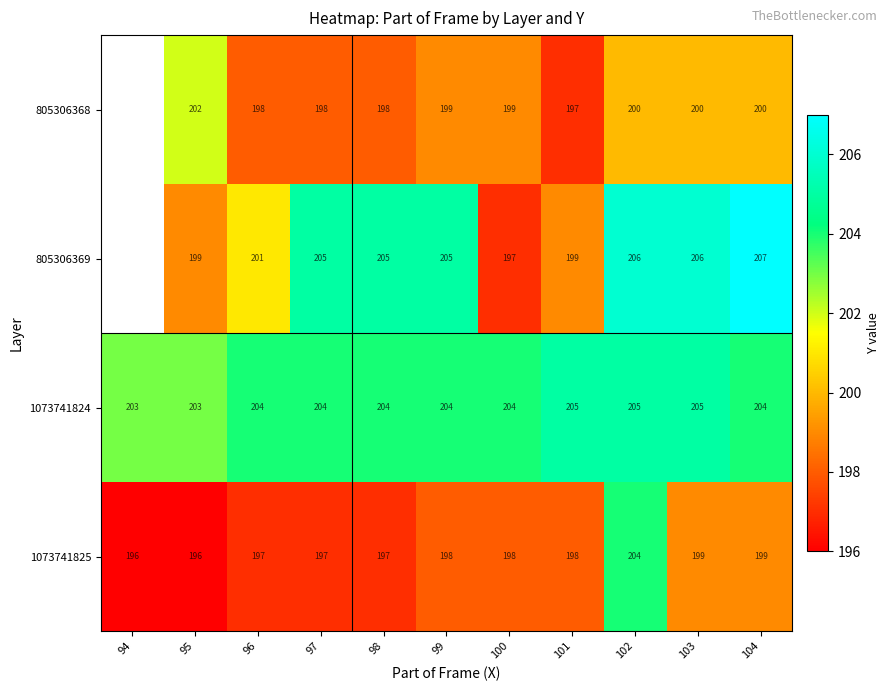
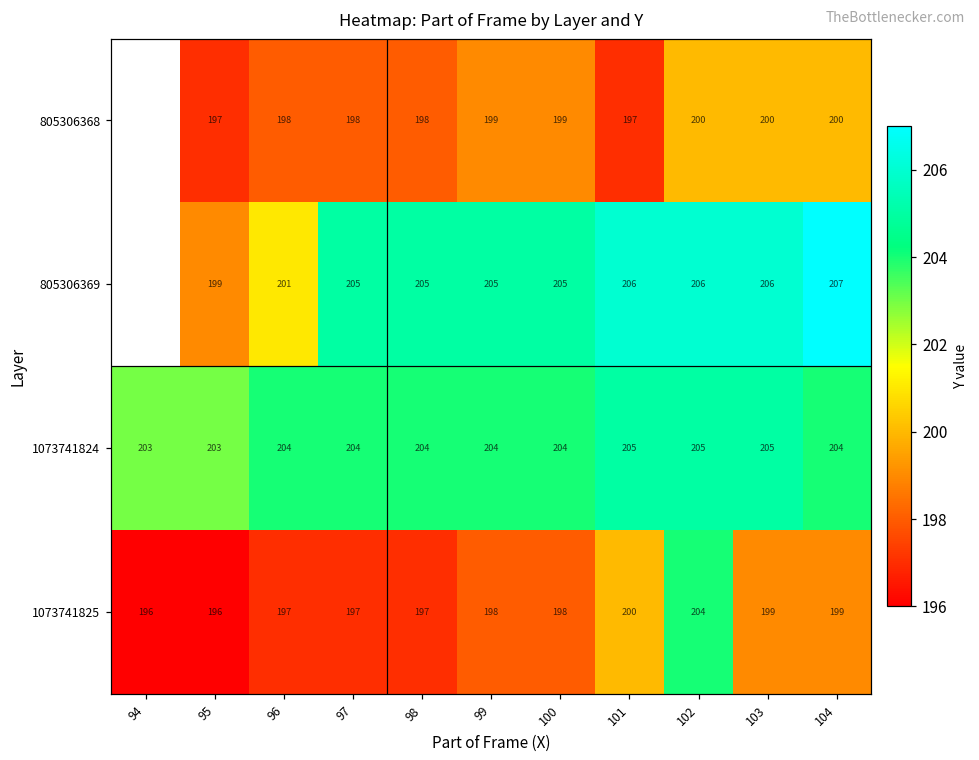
  {
    "805306368": {
-     "95": 202,
+     "95": 197,
      "96": 198,
      "97": 198,
      "98": 198,
      "99": 199,
      "100": 199,
      "101": 197,
      "102": 200,
      "103": 200,
      "104": 200
    },
    "805306369": {
      "95": 199,
      "96": 201,
      "97": 205,
      "98": 205,
      "99": 205,
-     "100": 197,
-     "101": 199,
+     "100": 205,
+     "101": 206,
      "102": 206,
      "103": 206,
      "104": 207
    },
    "1073741824": {
      "94": 203,
      "95": 203,
      "96": 204,
      "97": 204,
      "98": 204,
      "99": 204,
      "100": 204,
      "101": 205,
      "102": 205,
      "103": 205,
      "104": 204
    },
    "1073741825": {
      "94": 196,
      "95": 196,
      "96": 197,
      "97": 197,
      "98": 197,
      "99": 198,
      "100": 198,
-     "101": 198,
+     "101": 200,
      "102": 204,
      "103": 199,
      "104": 199
    }
  }
